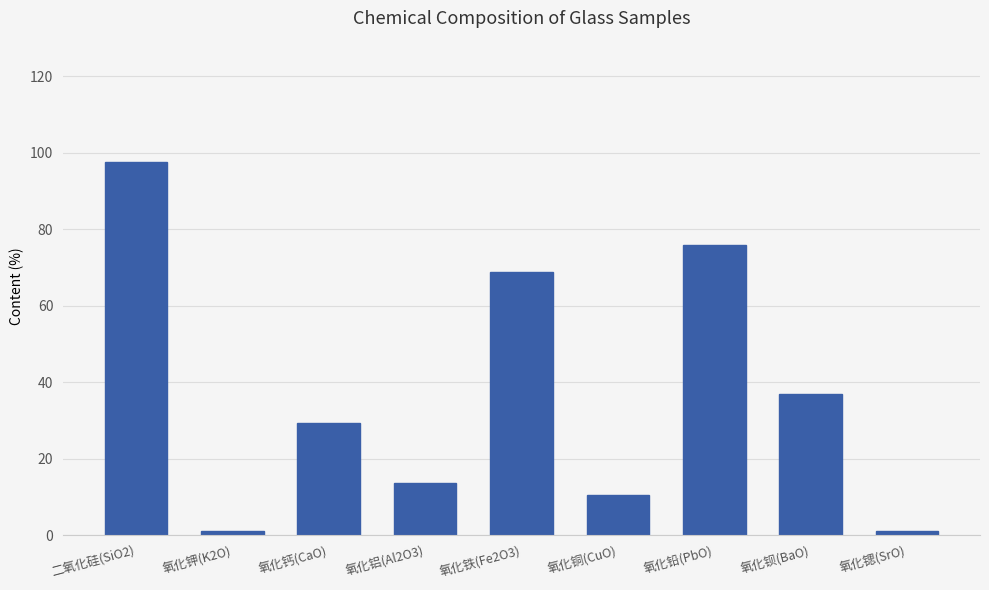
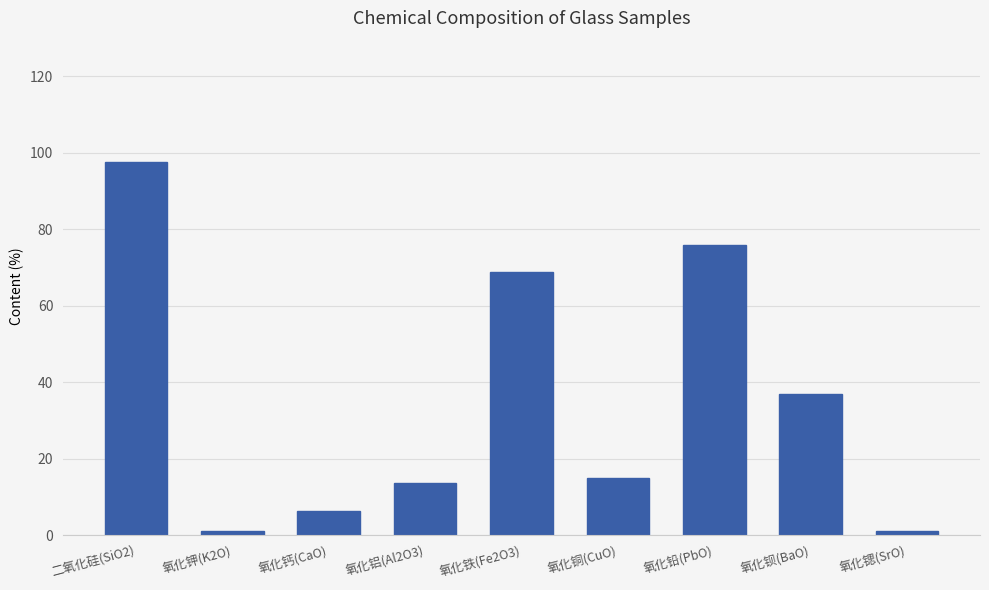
  {
    "二氧化硅(SiO2)": 98,
    "氧化钾(K2O)": 1,
-   "氧化钙(CaO)": 29,
+   "氧化钙(CaO)": 6,
    "氧化铝(Al2O3)": 14,
    "氧化铁(Fe2O3)": 69,
-   "氧化铜(CuO)": 11,
+   "氧化铜(CuO)": 15,
    "氧化铅(PbO)": 76,
    "氧化钡(BaO)": 37,
    "氧化锶(SrO)": 1
  }
